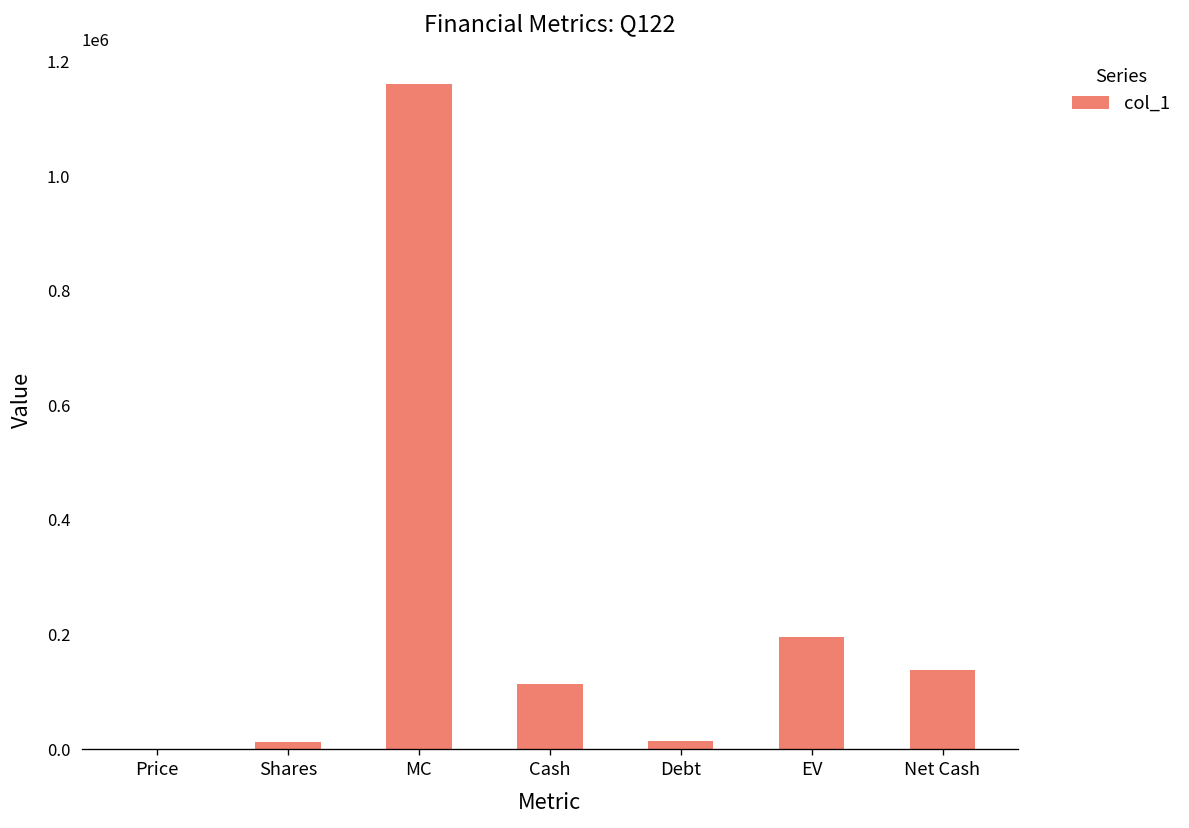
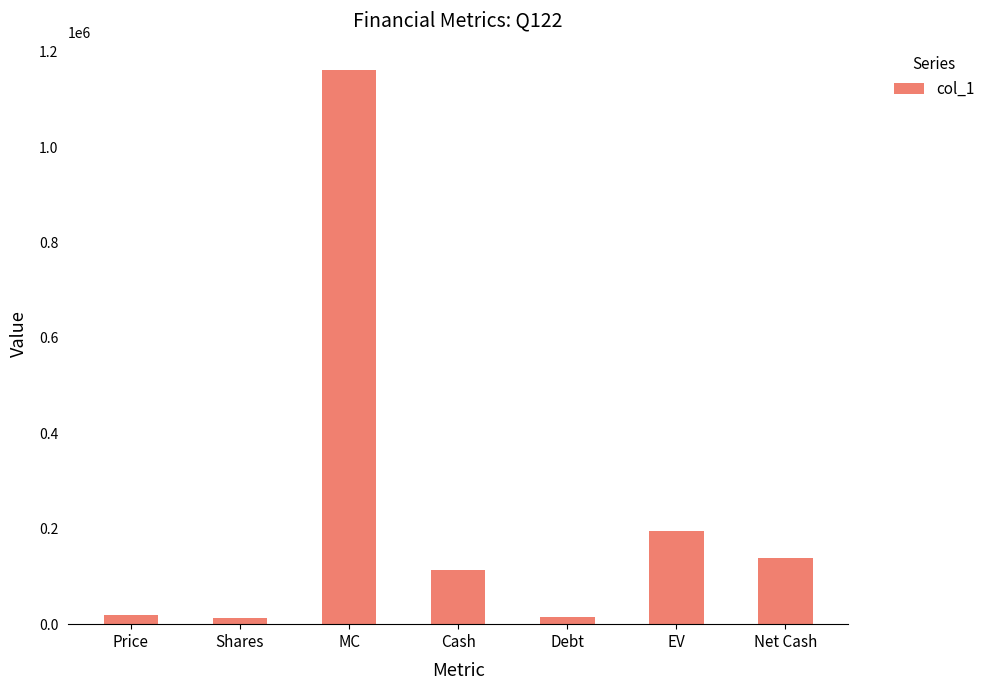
  {
-   "Price": 0,
+   "Price": 20000,
    "Shares": 10000,
    "MC": 1160000,
    "Cash": 110000,
    "Debt": 10000,
    "EV": 200000,
    "Net Cash": 140000
  }
